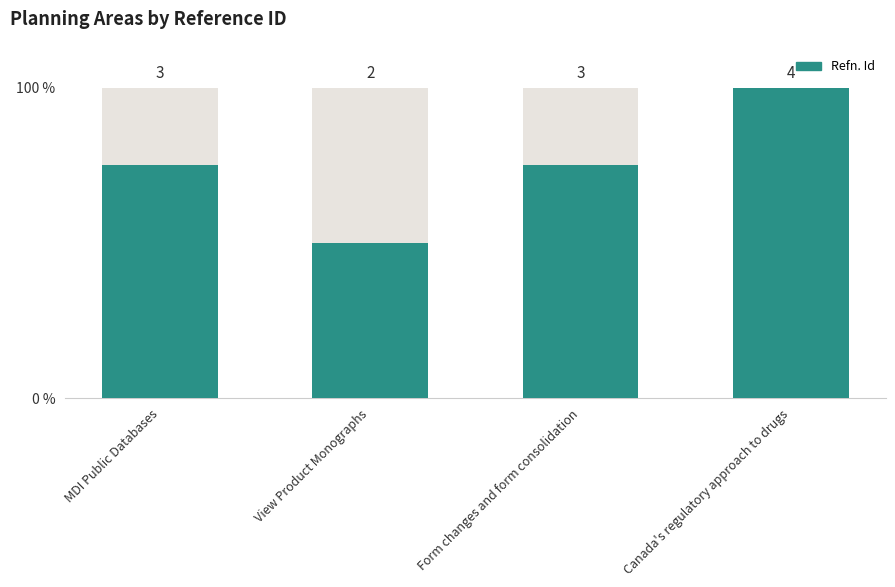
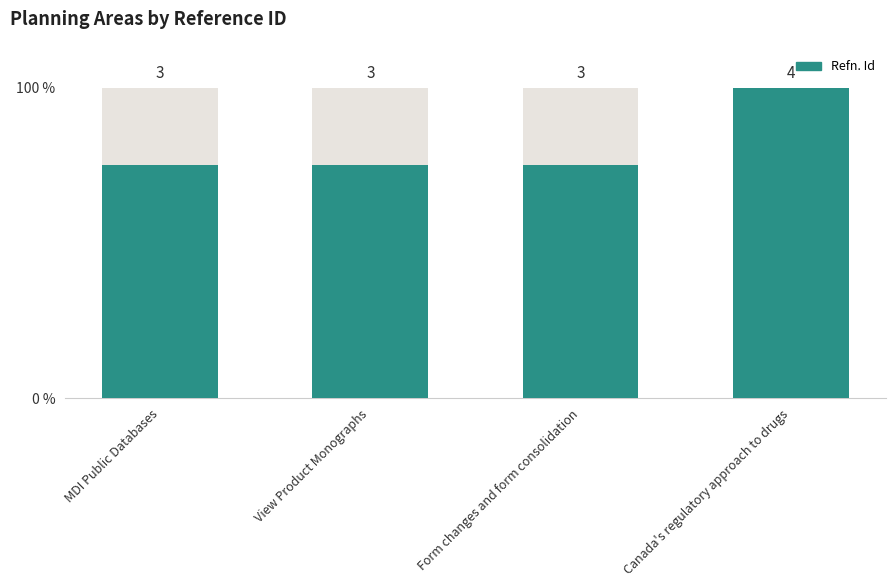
  {
    "Refn. Id": {
-     "View Product Monographs": 2,
+     "View Product Monographs": 3,
      "Canada's regulatory approach to drugs": 4
    }
  }
